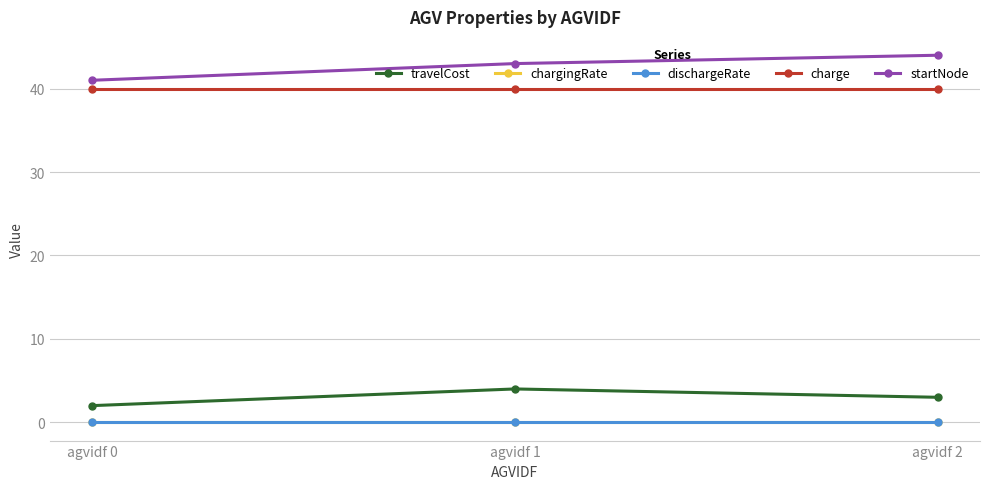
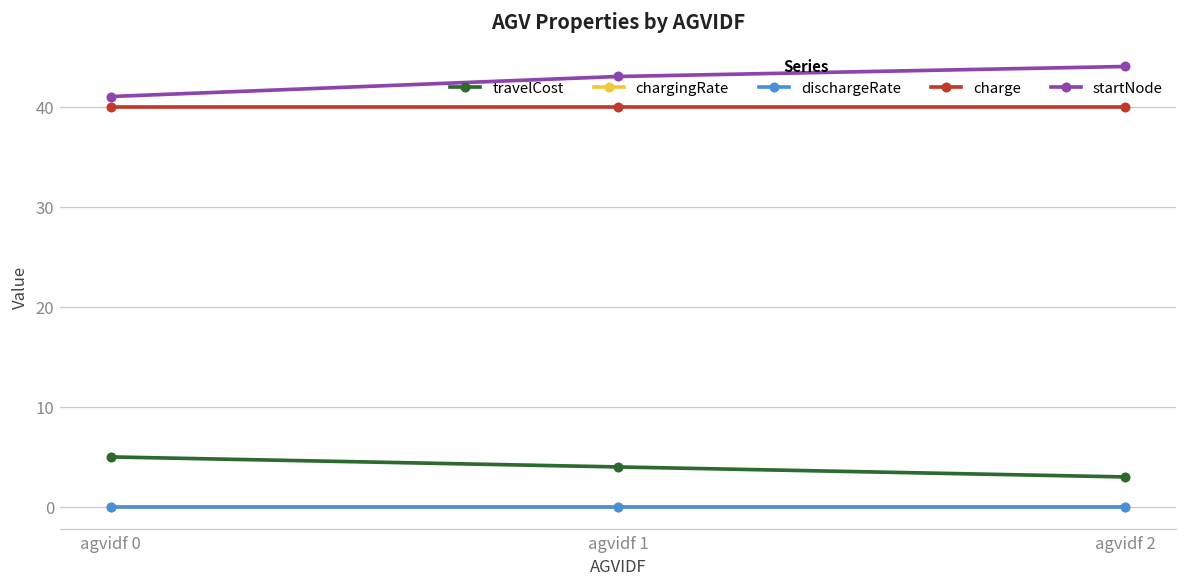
  {
    "travelCost": {
-     "agvidf 0": 2,
+     "agvidf 0": 5,
      "agvidf 1": 4,
      "agvidf 2": 3
    },
    "dischargeRate": {
      "agvidf 0": 0,
      "agvidf 1": 0,
      "agvidf 2": 0
    },
    "charge": {
      "agvidf 0": 40,
      "agvidf 1": 40,
      "agvidf 2": 40
    },
    "startNode": {
      "agvidf 0": 41,
      "agvidf 1": 43,
      "agvidf 2": 44
    }
  }
